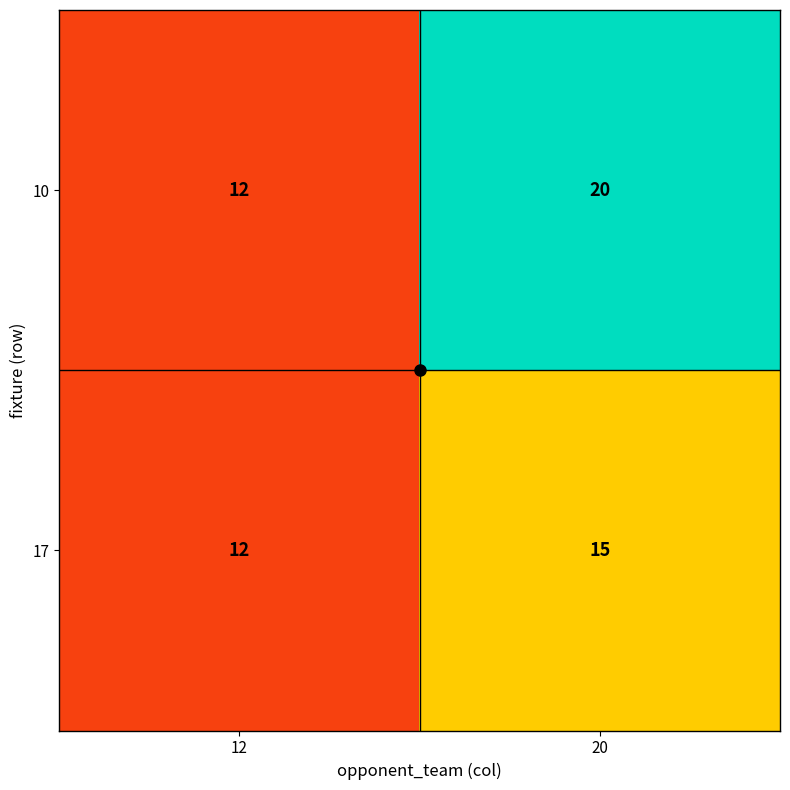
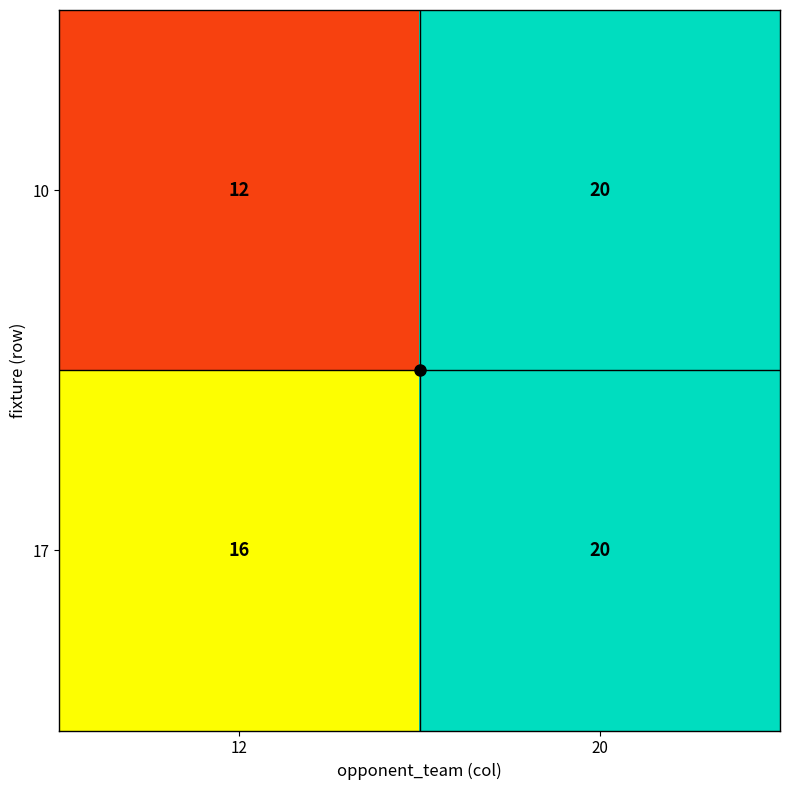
  {
    "10": {
      "12": 12,
      "20": 20
    },
    "17": {
-     "12": 12,
-     "20": 15
+     "12": 16,
+     "20": 20
    }
  }
